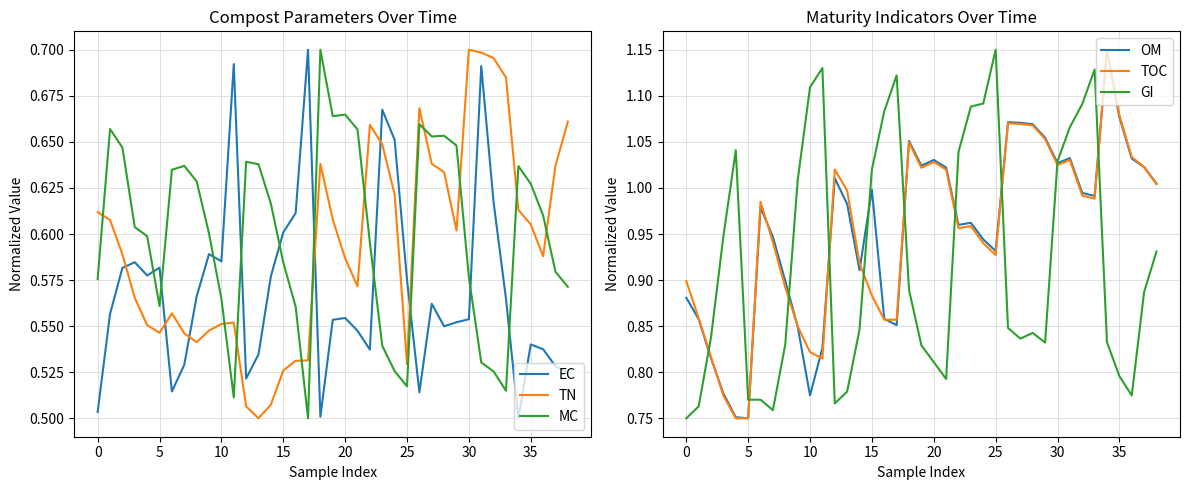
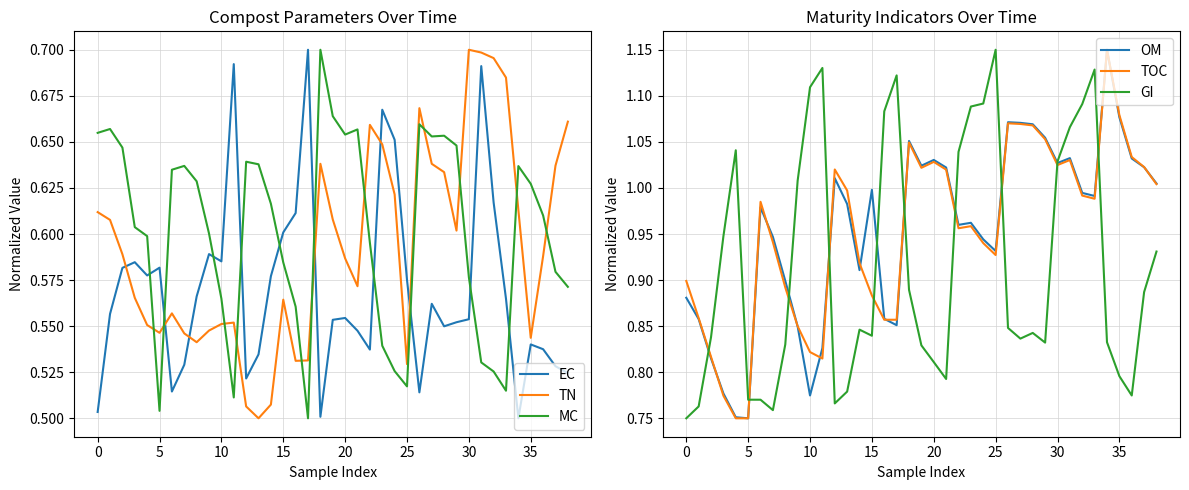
  {
    "Compost Parameters Over Time": {
      "EC": {
        "0": 0.503,
        "5": 0.582,
        "10": 0.585,
        "15": 0.601,
        "20": 0.554,
        "25": 0.575,
        "30": 0.554,
        "35": 0.540
      },
      "TN": {
        "0": 0.612,
        "5": 0.546,
        "10": 0.551,
-       "15": 0.526,
+       "15": 0.564,
        "20": 0.587,
        "25": 0.529,
        "30": 0.700,
-       "35": 0.605
+       "35": 0.544
      },
      "MC": {
-       "0": 0.576,
-       "5": 0.561,
+       "0": 0.655,
+       "5": 0.504,
        "10": 0.565,
        "15": 0.585,
-       "20": 0.665,
+       "20": 0.654,
        "25": 0.517,
        "30": 0.577,
        "35": 0.627
      }
    },
    "Maturity Indicators Over Time": {
      "OM": {
        "0": 0.88,
        "10": 0.77,
        "15": 1.00,
        "25": 0.93
      },
      "TOC": {
        "0": 0.90,
        "10": 0.82,
        "15": 0.88,
        "25": 0.93
      },
      "GI": {
        "0": 0.75,
        "5": 0.77,
        "10": 1.11,
-       "15": 1.02,
+       "15": 0.84,
        "20": 0.81,
        "25": 1.15,
        "35": 0.80
      }
    }
  }
